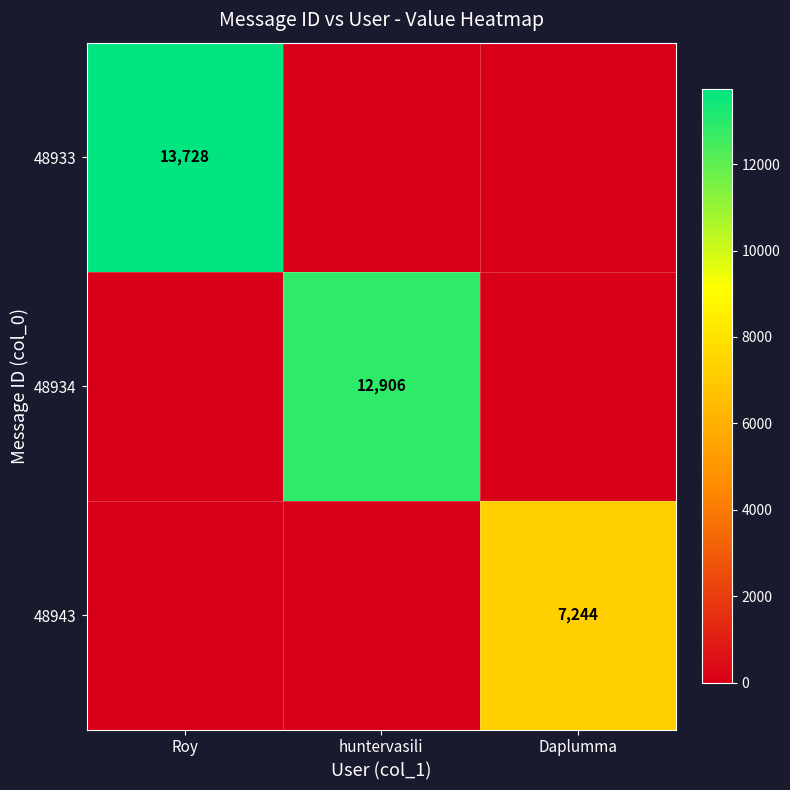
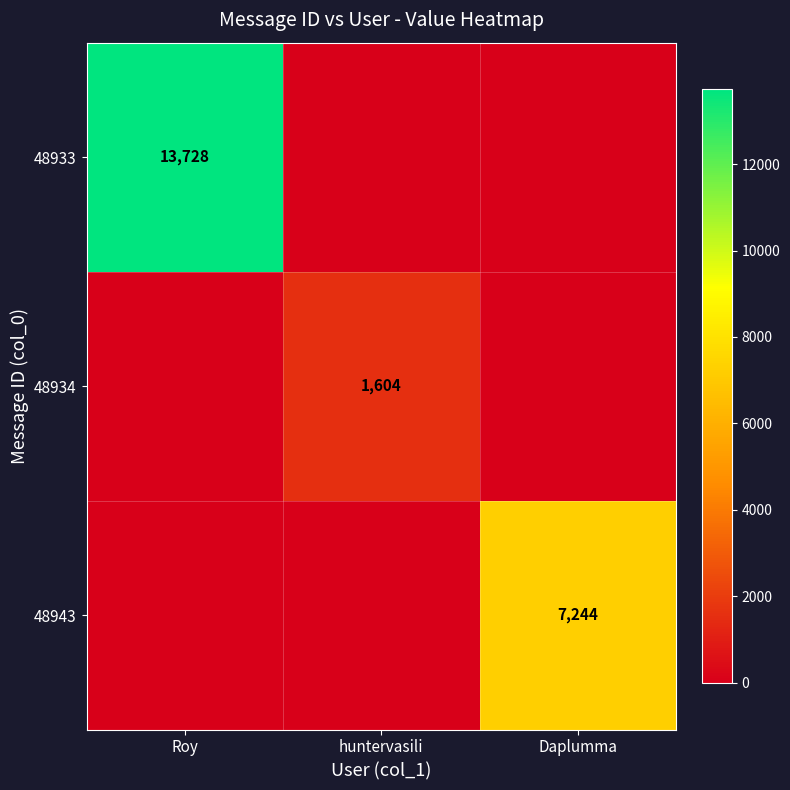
  {
    "48933": {
      "Roy": "13,728"
    },
    "48934": {
-     "huntervasili": "12,906"
+     "huntervasili": "1,604"
    },
    "48943": {
      "Daplumma": "7,244"
    }
  }
